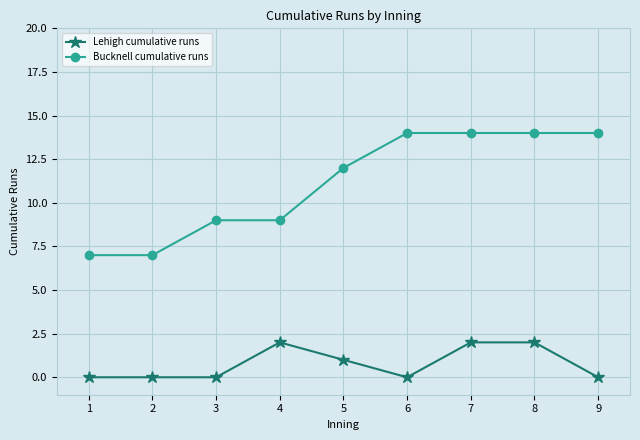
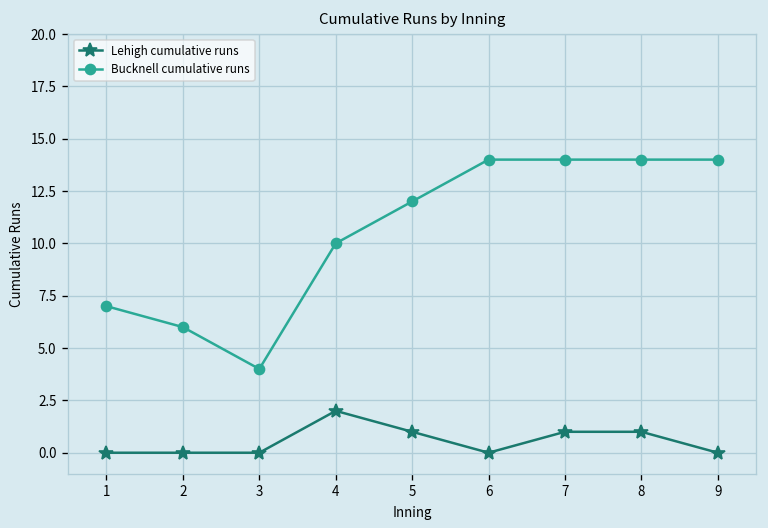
  {
    "Lehigh cumulative runs": {
      "1": 0,
      "2": 0,
      "3": 0,
      "4": 2,
      "5": 1,
      "6": 0,
-     "7": 2,
-     "8": 2,
+     "7": 1,
+     "8": 1,
      "9": 0
    },
    "Bucknell cumulative runs": {
      "1": 7,
-     "2": 7,
-     "3": 9,
-     "4": 9,
+     "2": 6,
+     "3": 4,
+     "4": 10,
      "5": 12,
      "6": 14,
      "7": 14,
      "8": 14,
      "9": 14
    }
  }
